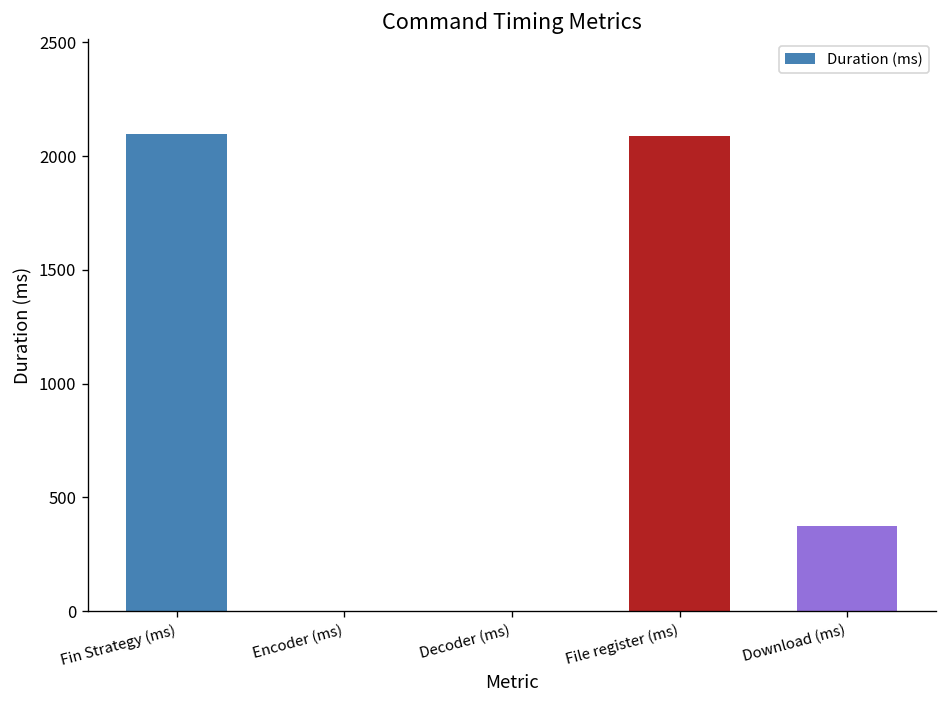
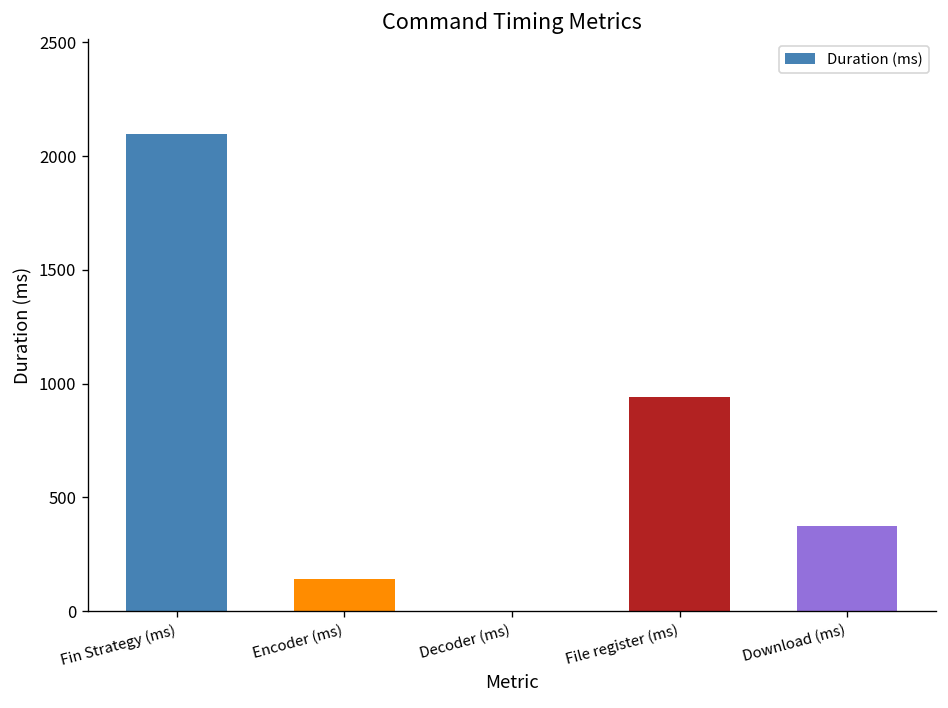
  {
    "Fin Strategy (ms)": 2100,
-   "Encoder (ms)": 0,
+   "Encoder (ms)": 140,
    "Decoder (ms)": 0,
-   "File register (ms)": 2090,
+   "File register (ms)": 940,
    "Download (ms)": 380
  }
